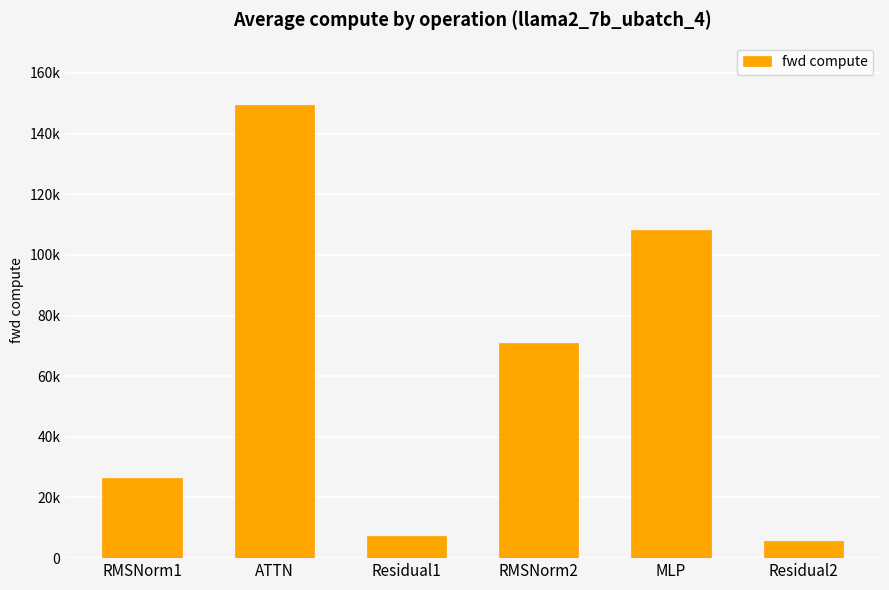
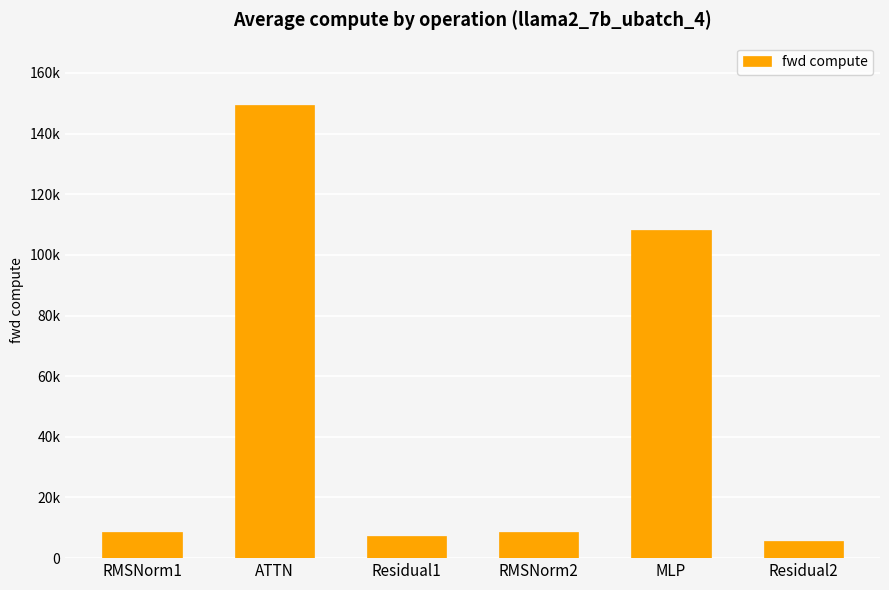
  {
-   "RMSNorm1": 26000,
+   "RMSNorm1": 9000,
    "ATTN": 149000,
    "Residual1": 7000,
-   "RMSNorm2": 71000,
+   "RMSNorm2": 9000,
    "MLP": 108000,
    "Residual2": 6000
  }
